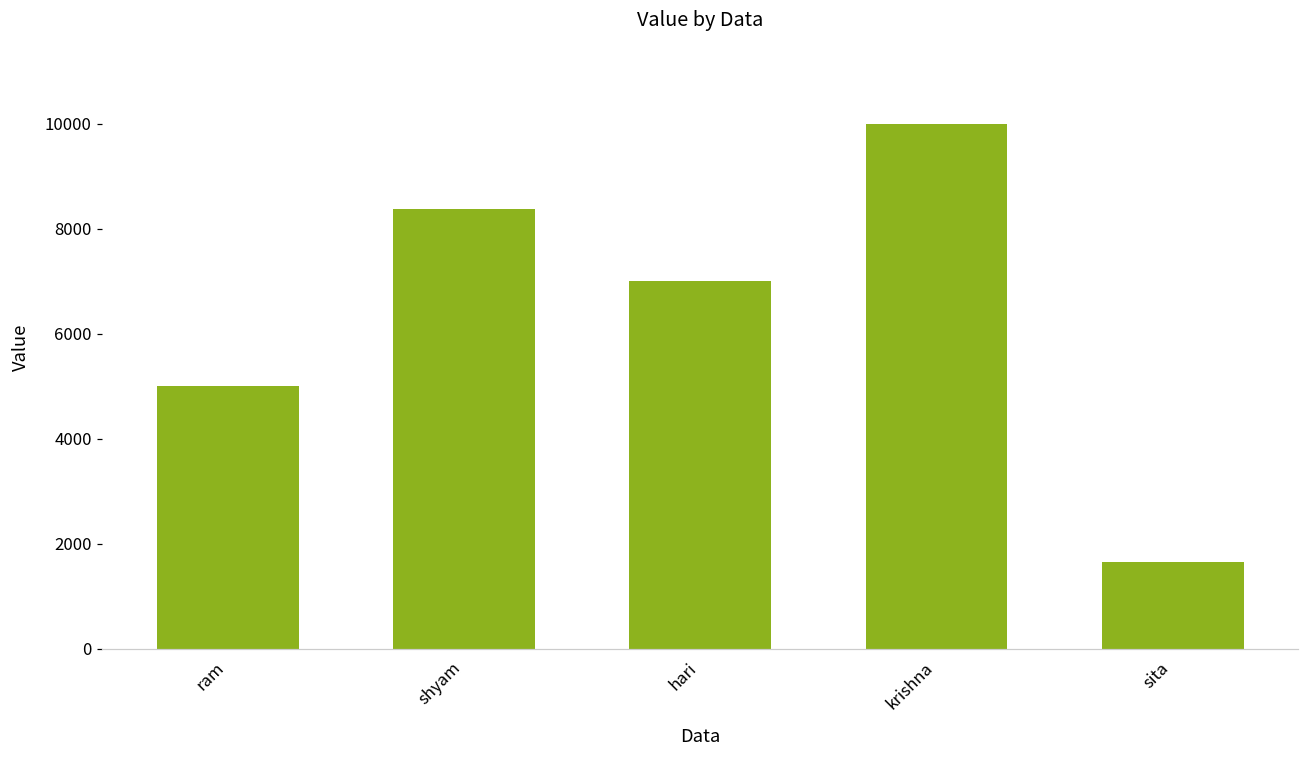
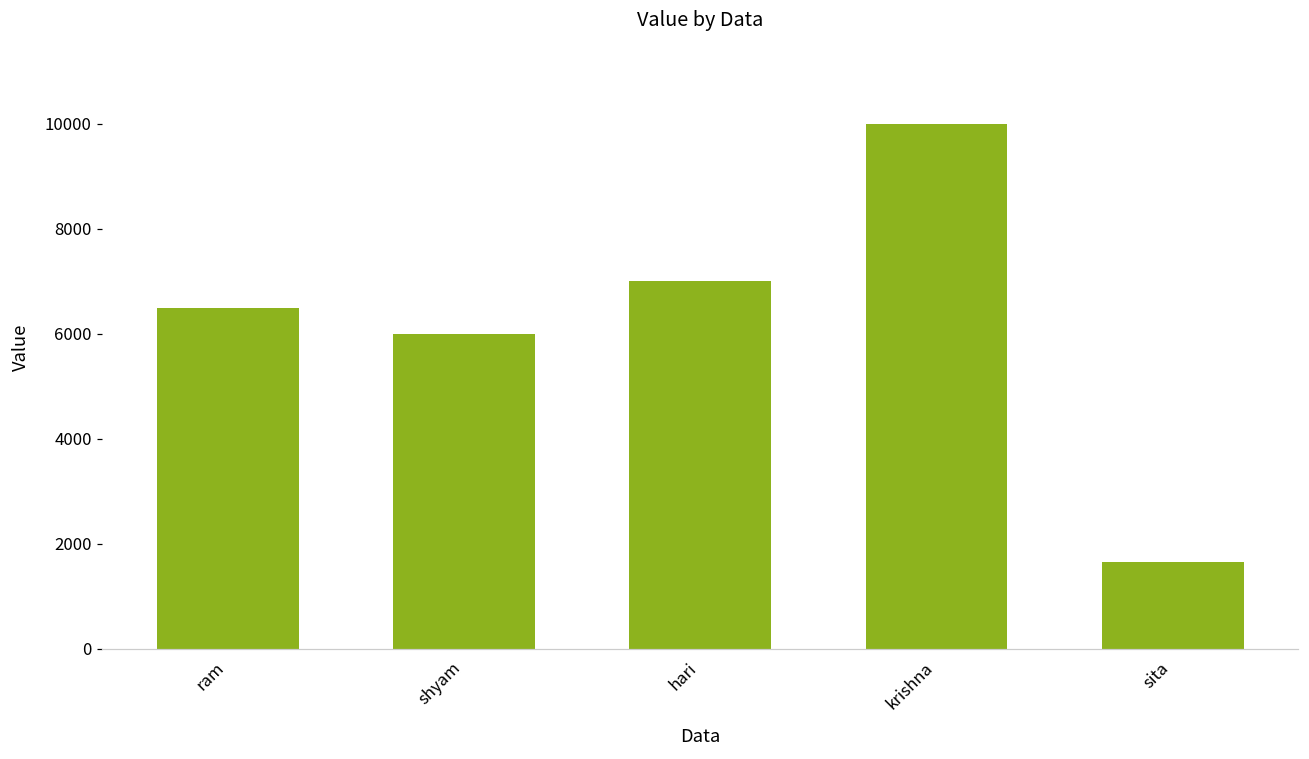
  {
-   "ram": 5000,
-   "shyam": 8400,
+   "ram": 6500,
+   "shyam": 6000,
    "hari": 7000,
    "krishna": 10000,
    "sita": 1700
  }
